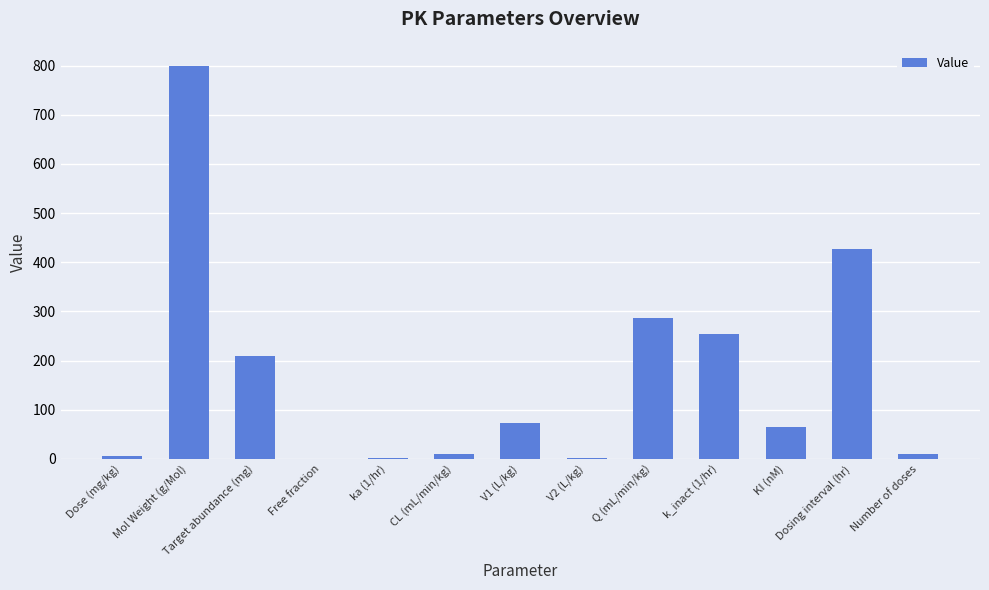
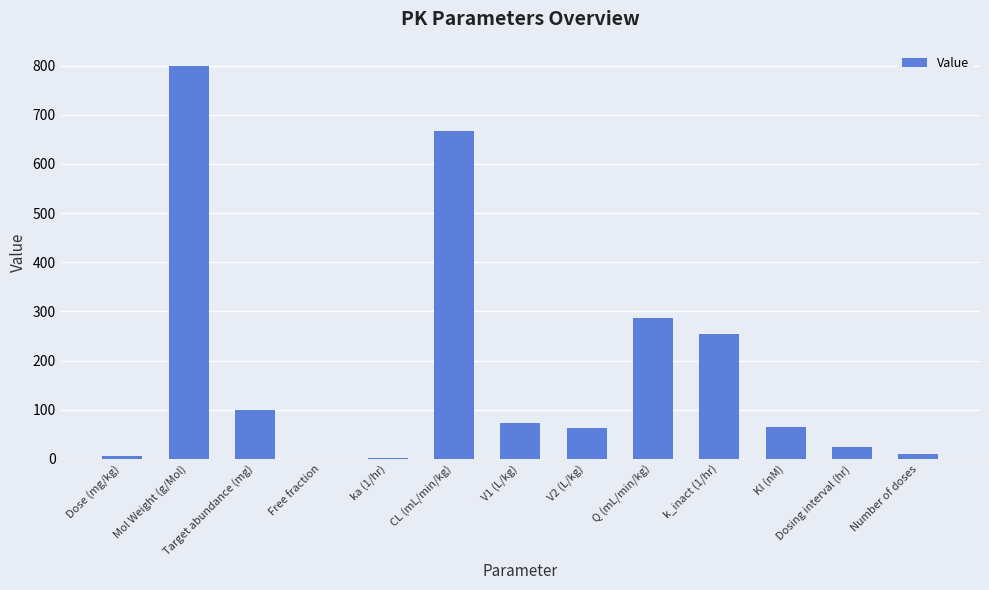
  {
    "Mol Weight (g/Mol)": 800,
-   "Target abundance (mg)": 210,
-   "CL (mL/min/kg)": 10,
+   "Target abundance (mg)": 100,
+   "CL (mL/min/kg)": 670,
    "V1 (L/kg)": 70,
-   "V2 (L/kg)": 0,
+   "V2 (L/kg)": 60,
    "Q (mL/min/kg)": 290,
    "k_inact (1/hr)": 250,
    "KI (nM)": 70,
-   "Dosing interval (hr)": 430,
+   "Dosing interval (hr)": 20,
    "Number of doses": 10
  }
